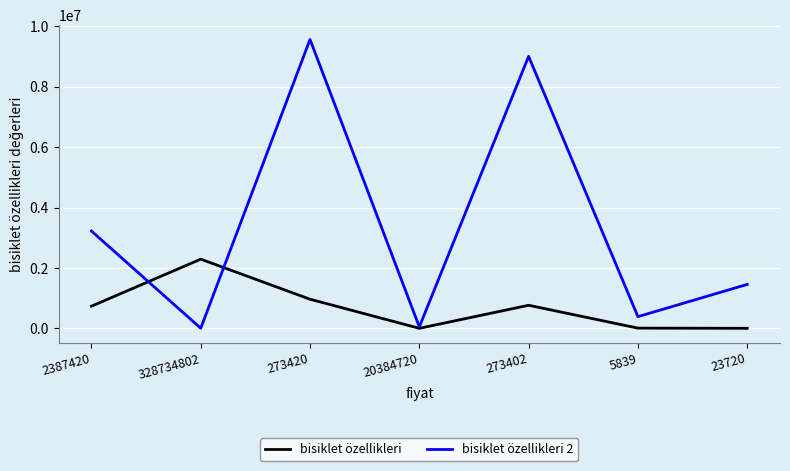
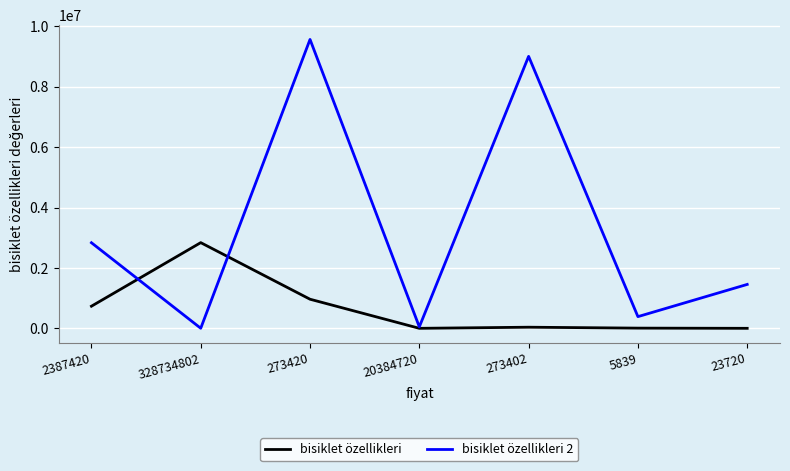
  {
    "bisiklet özellikleri": {
      "2387420": 700000,
-     "328734802": 2300000,
+     "328734802": 2800000,
      "273420": 1000000,
-     "273402": 800000,
+     "273402": 0,
      "5839": 0,
      "23720": 0
    },
    "bisiklet özellikleri 2": {
-     "2387420": 3200000,
+     "2387420": 2800000,
      "328734802": 0,
      "273420": 9600000,
      "273402": 9000000,
      "5839": 400000,
      "23720": 1500000
    }
  }
